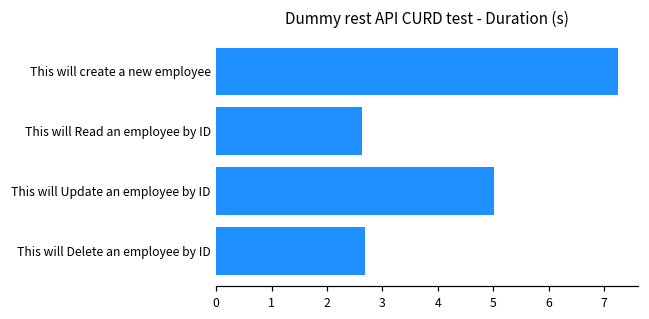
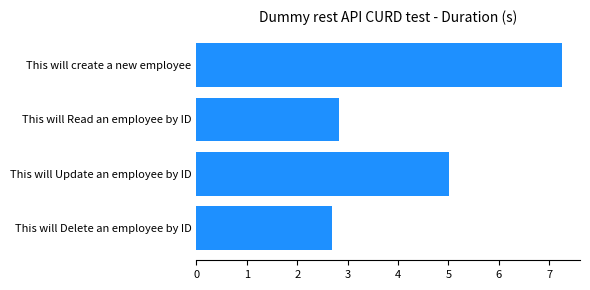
  {
    "This will create a new employee": 7.3,
-   "This will Read an employee by ID": 2.6,
+   "This will Read an employee by ID": 2.8,
    "This will Update an employee by ID": 5.0,
    "This will Delete an employee by ID": 2.7
  }
